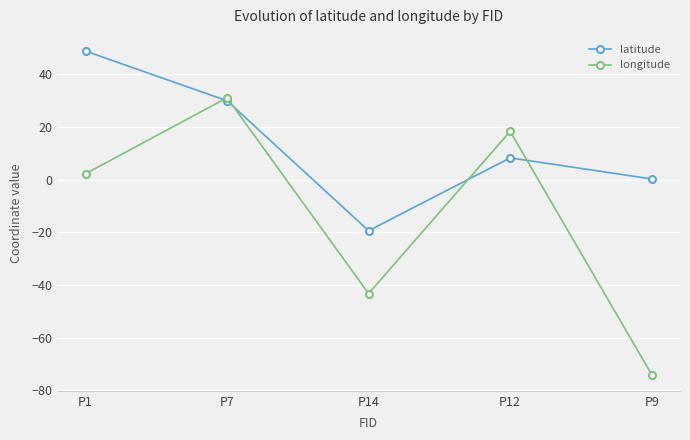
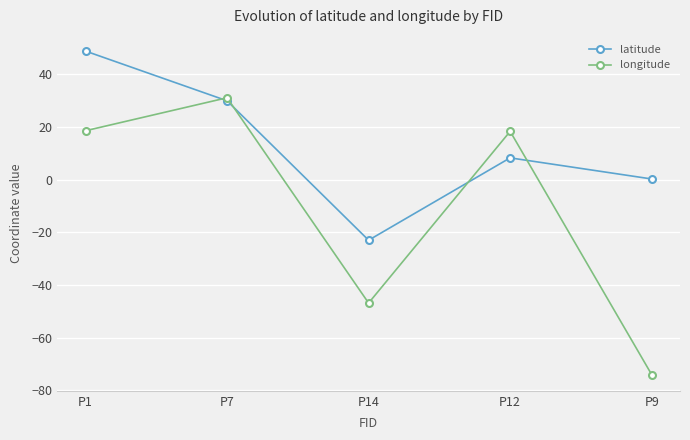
  {
    "latitude": {
      "P1": 49,
      "P7": 30,
-     "P14": -19,
+     "P14": -23,
      "P12": 8,
      "P9": 0
    },
    "longitude": {
-     "P1": 2,
+     "P1": 19,
      "P7": 31,
-     "P14": -43,
+     "P14": -47,
      "P12": 18,
      "P9": -74
    }
  }
